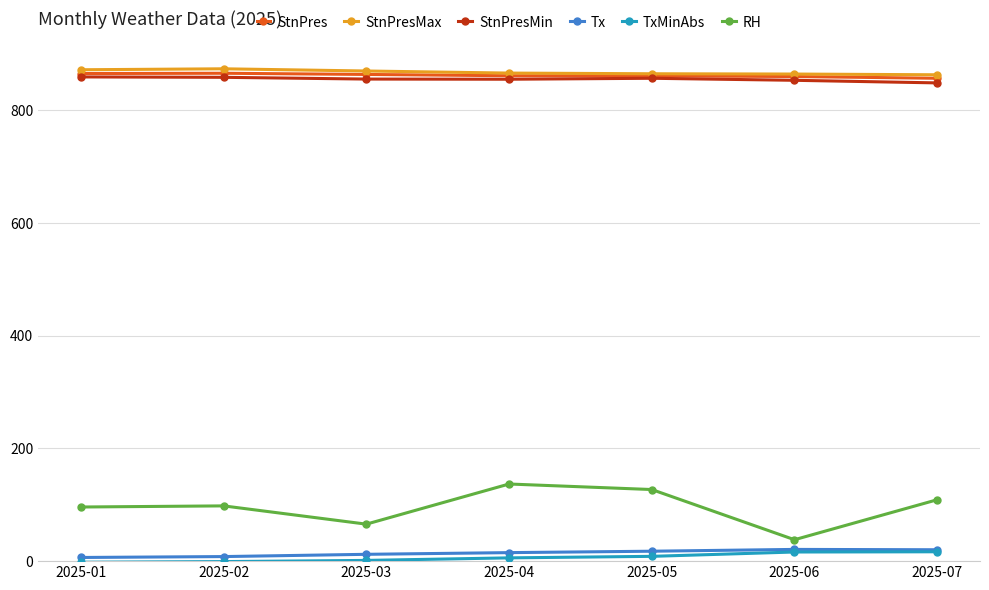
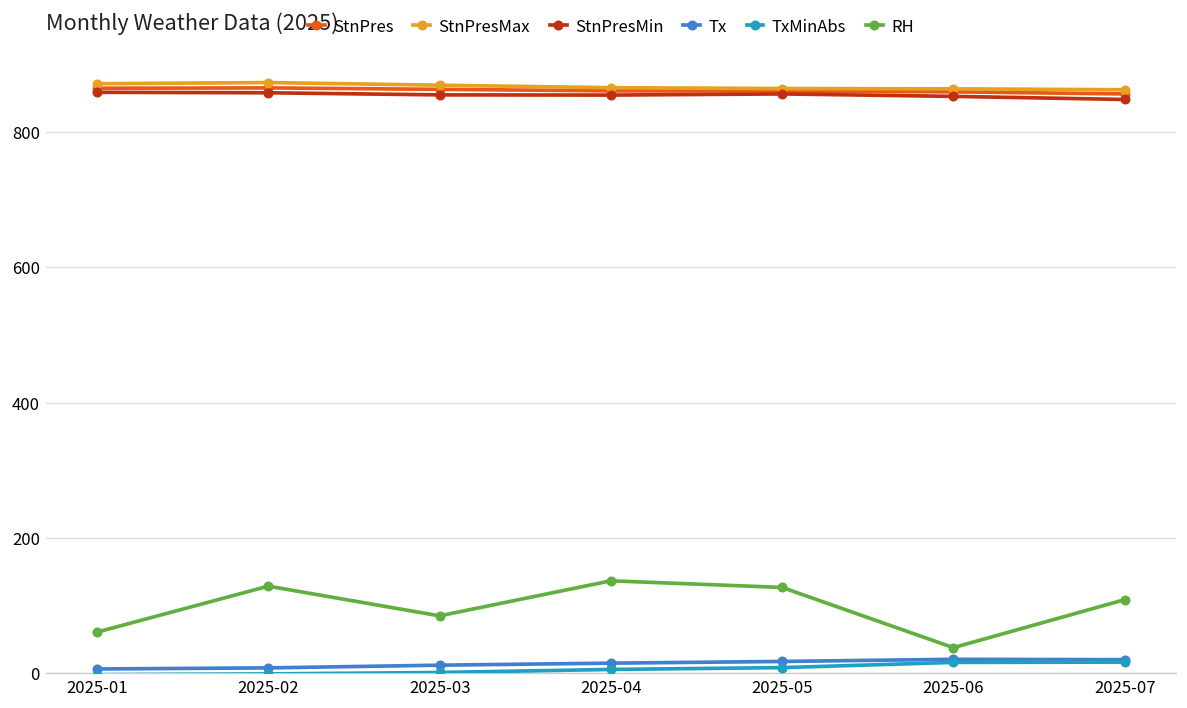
  {
    "StnPresMax": {
      "2025-01": 870,
      "2025-02": 870,
      "2025-03": 870,
      "2025-04": 870,
      "2025-07": 860
    },
    "RH": {
-     "2025-01": 100,
-     "2025-02": 100,
-     "2025-03": 70,
+     "2025-01": 60,
+     "2025-02": 130,
+     "2025-03": 90,
      "2025-04": 140,
      "2025-05": 130,
      "2025-06": 40,
      "2025-07": 110
    }
  }
